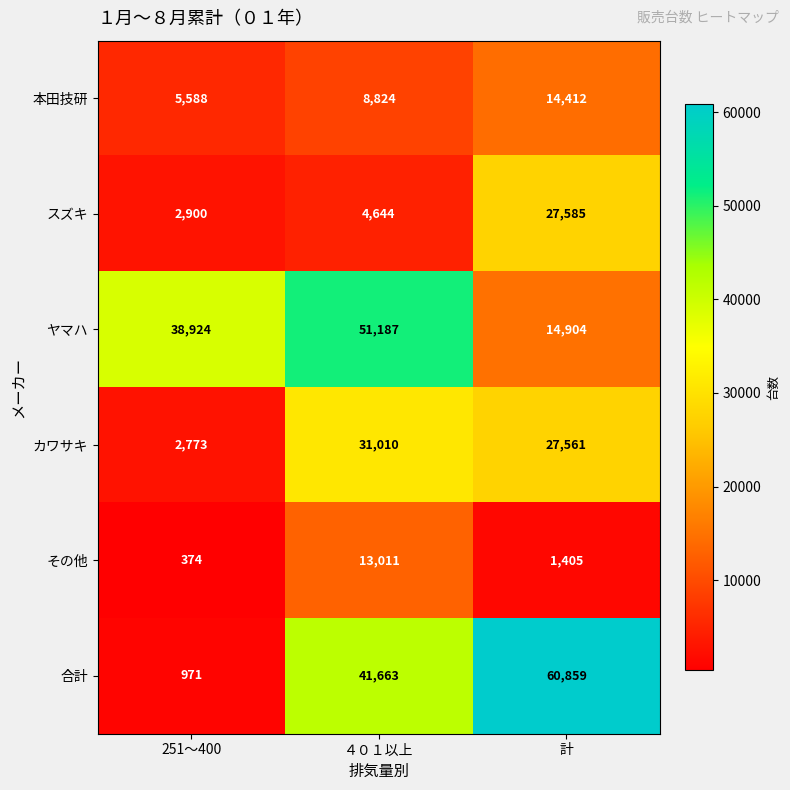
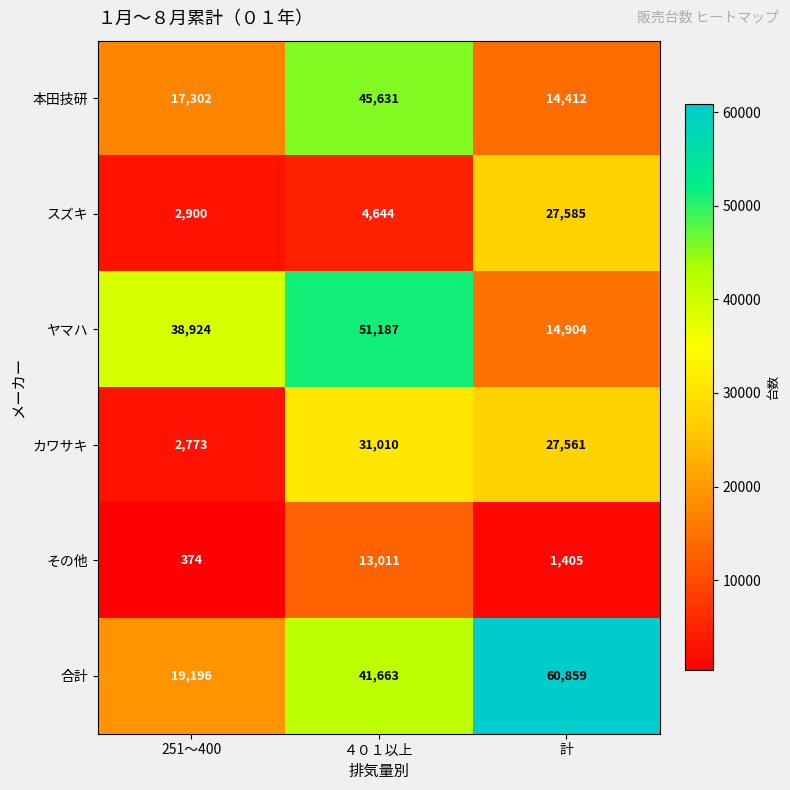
  {
    "本田技研": {
-     "251～400": "5,588",
-     "４０１以上": "8,824",
+     "251～400": "17,302",
+     "４０１以上": "45,631",
      "計": "14,412"
    },
    "スズキ": {
      "251～400": "2,900",
      "４０１以上": "4,644",
      "計": "27,585"
    },
    "ヤマハ": {
      "251～400": "38,924",
      "４０１以上": "51,187",
      "計": "14,904"
    },
    "カワサキ": {
      "251～400": "2,773",
      "４０１以上": "31,010",
      "計": "27,561"
    },
    "その他": {
      "251～400": "374",
      "４０１以上": "13,011",
      "計": "1,405"
    },
    "合計": {
-     "251～400": "971",
+     "251～400": "19,196",
      "４０１以上": "41,663",
      "計": "60,859"
    }
  }
